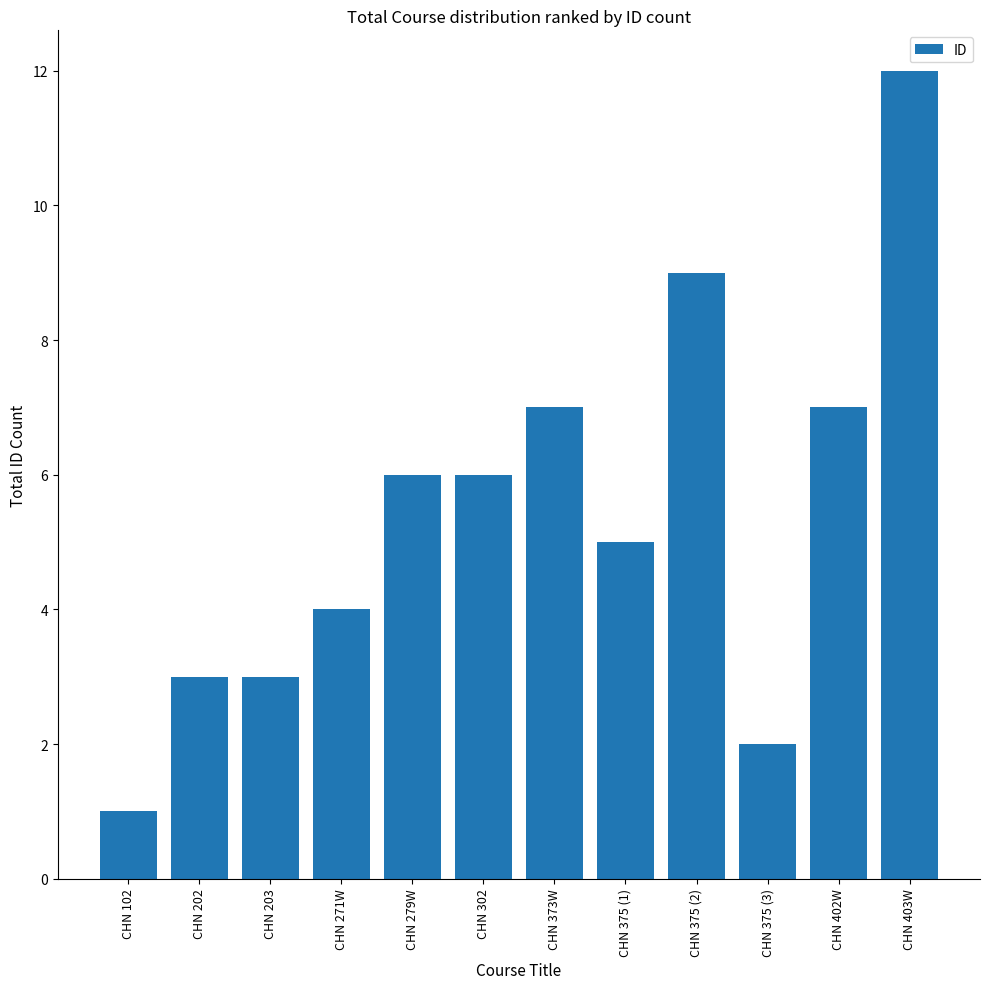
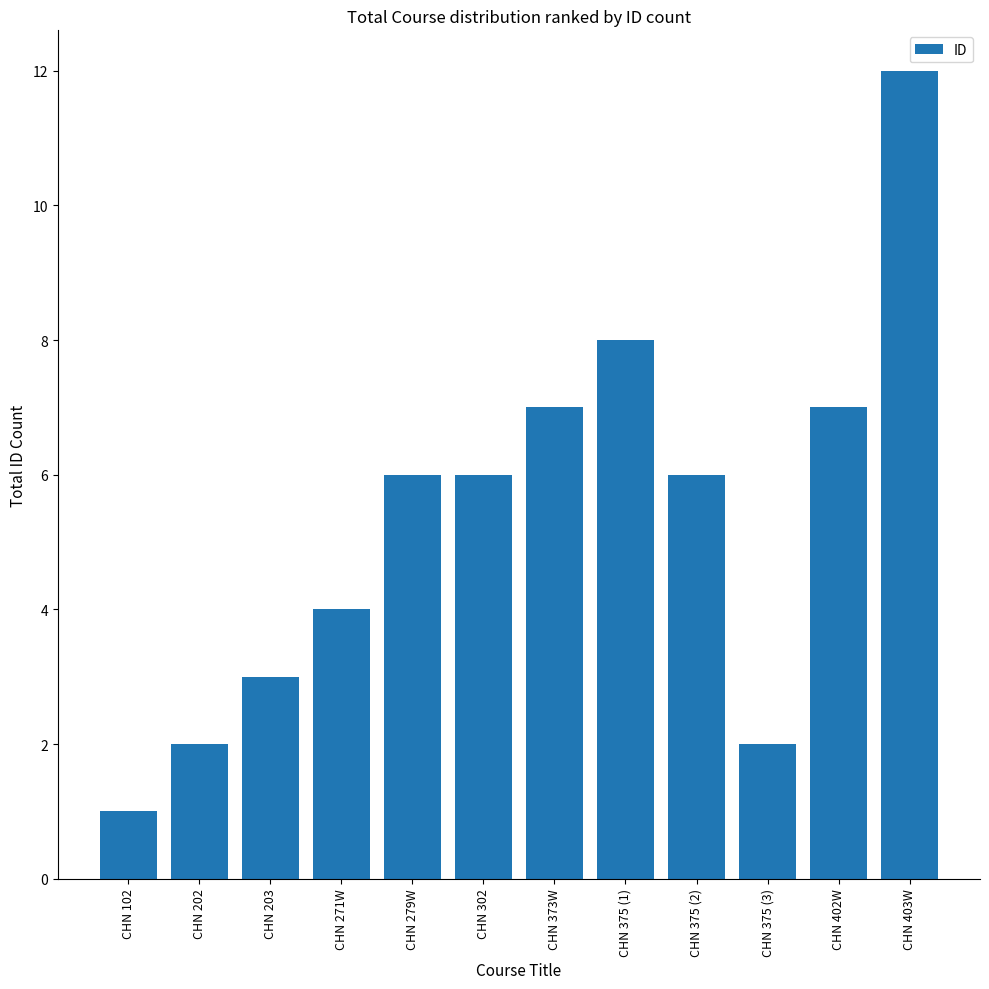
  {
    "CHN 102": 1,
-   "CHN 202": 3,
+   "CHN 202": 2,
    "CHN 203": 3,
    "CHN 271W": 4,
    "CHN 279W": 6,
    "CHN 302": 6,
    "CHN 373W": 7,
-   "CHN 375 (1)": 5,
-   "CHN 375 (2)": 9,
+   "CHN 375 (1)": 8,
+   "CHN 375 (2)": 6,
    "CHN 375 (3)": 2,
    "CHN 402W": 7,
    "CHN 403W": 12
  }
